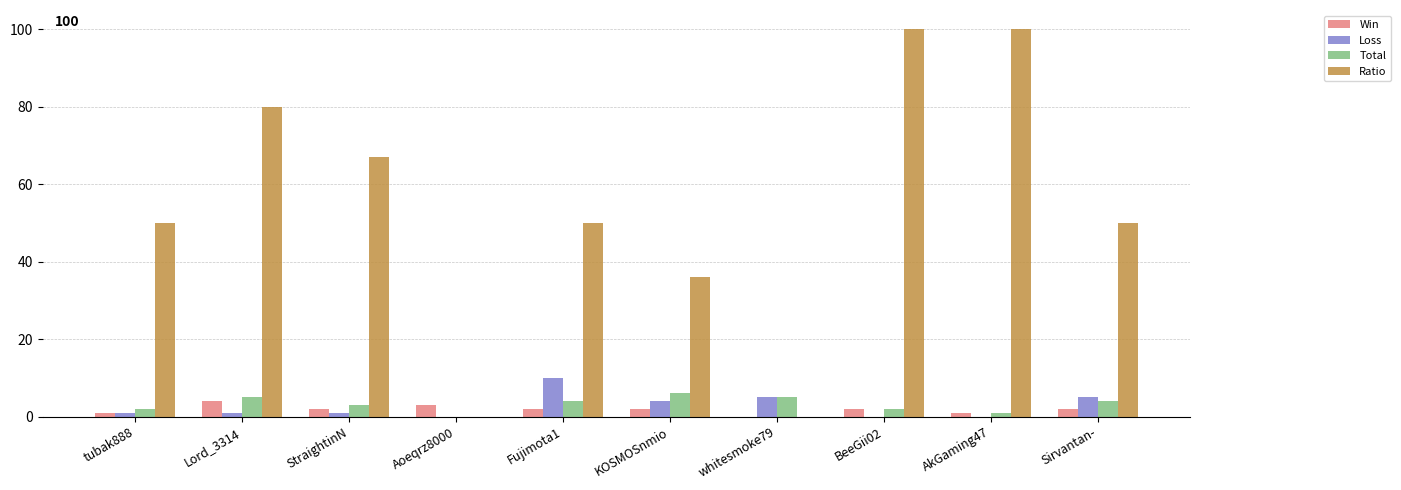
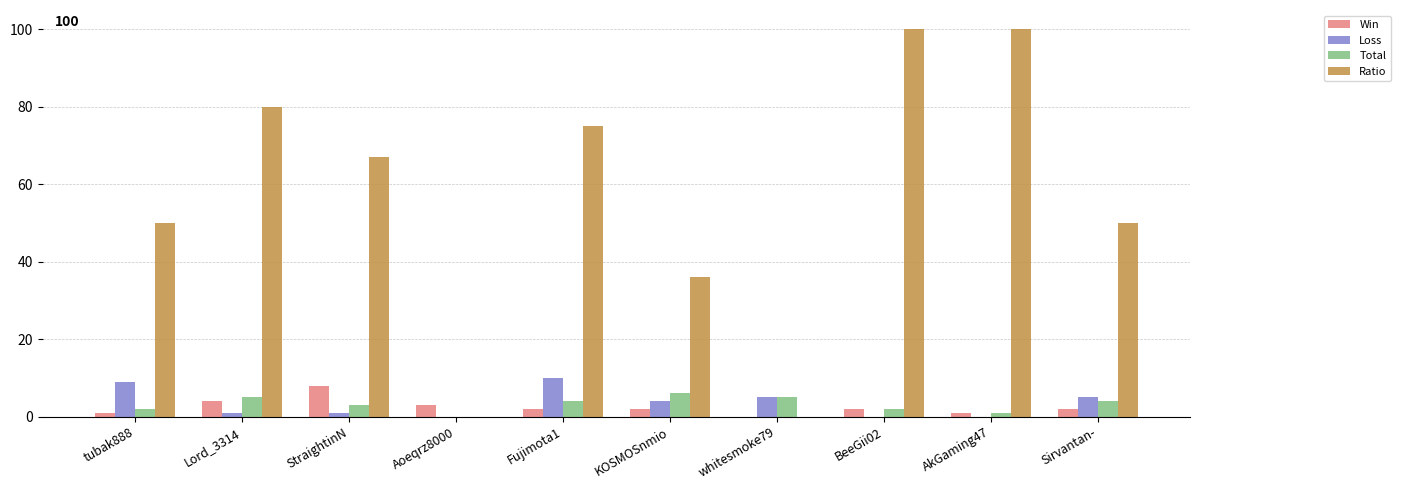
  {
    "Win": {
      "tubak888": 1,
      "Lord_3314": 4,
-     "StraightinN": 2,
+     "StraightinN": 8,
      "Aoeqrz8000": 3,
      "Fujimota1": 2,
      "KOSMOSnmio": 2,
      "whitesmoke79": 0,
      "BeeGii02": 2,
      "AkGaming47": 1,
      "Sirvantan-": 2
    },
    "Loss": {
-     "tubak888": 1,
+     "tubak888": 9,
      "Lord_3314": 1,
      "StraightinN": 1,
      "Aoeqrz8000": 0,
      "Fujimota1": 10,
      "KOSMOSnmio": 4,
      "whitesmoke79": 5,
      "BeeGii02": 0,
      "AkGaming47": 0,
      "Sirvantan-": 5
    },
    "Total": {
      "tubak888": 2,
      "Lord_3314": 5,
      "StraightinN": 3,
      "Aoeqrz8000": 0,
      "Fujimota1": 4,
      "KOSMOSnmio": 6,
      "whitesmoke79": 5,
      "BeeGii02": 2,
      "AkGaming47": 1,
      "Sirvantan-": 4
    },
    "Ratio": {
      "tubak888": 50,
      "Lord_3314": 80,
      "StraightinN": 67,
      "Aoeqrz8000": 0,
-     "Fujimota1": 50,
+     "Fujimota1": 75,
      "KOSMOSnmio": 36,
      "whitesmoke79": 0,
      "BeeGii02": 100,
      "AkGaming47": 100,
      "Sirvantan-": 50
    }
  }
